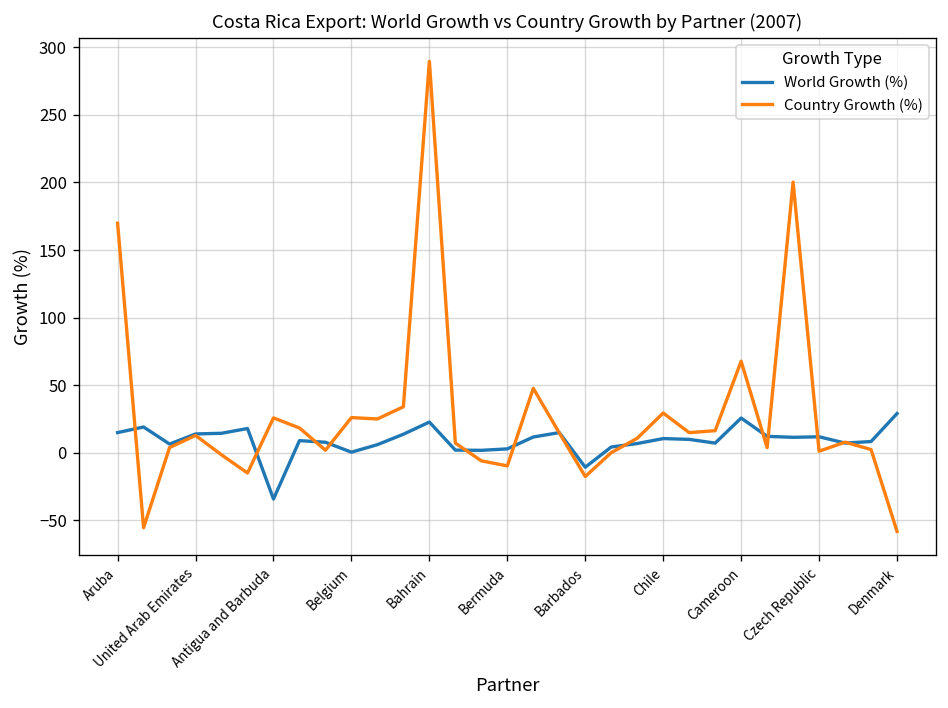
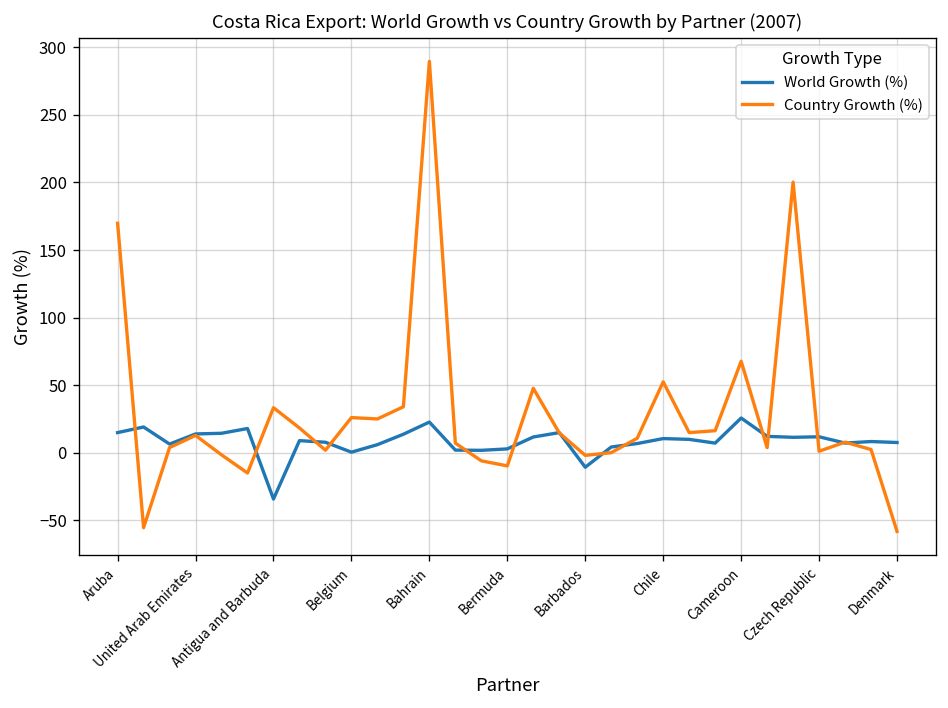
  {
    "World Growth (%)": {
      "Aruba": 15,
      "Antigua and Barbuda": -34,
      "Belgium": 0,
      "Bahrain": 23,
      "Bermuda": 3,
      "Barbados": -11,
      "Chile": 10,
      "Cameroon": 26,
      "Czech Republic": 12,
-     "Denmark": 29
+     "Denmark": 8
    },
    "Country Growth (%)": {
      "Aruba": 170,
-     "Antigua and Barbuda": 26,
+     "Antigua and Barbuda": 33,
      "Belgium": 26,
      "Bahrain": 290,
      "Bermuda": -10,
-     "Barbados": -18,
-     "Chile": 29,
+     "Barbados": -2,
+     "Chile": 52,
      "Cameroon": 68,
      "Czech Republic": 1,
      "Denmark": -58
    }
  }
